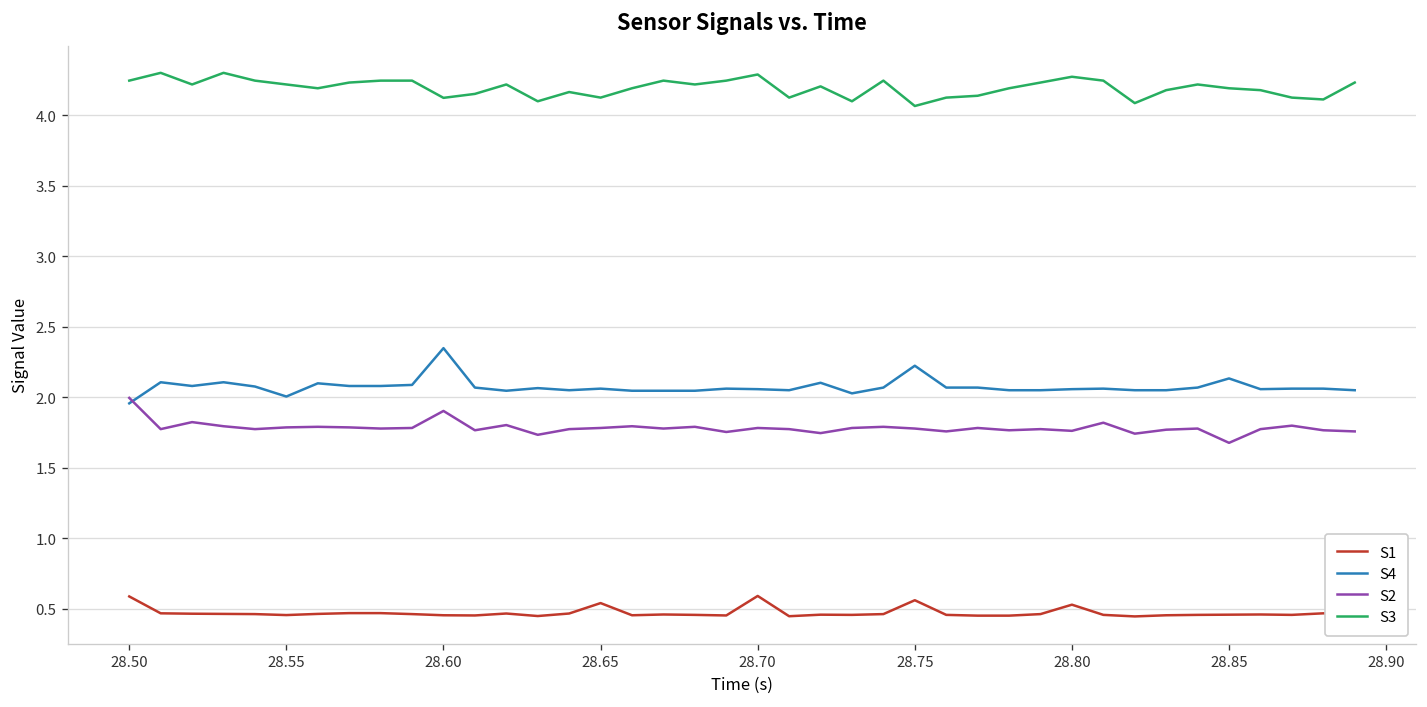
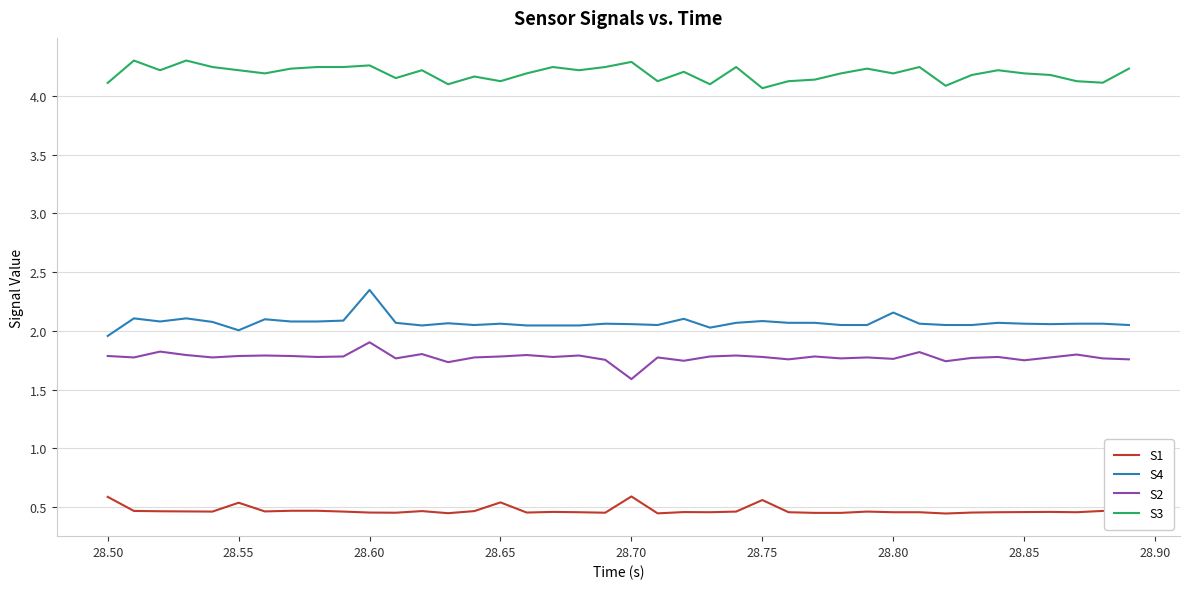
  {
    "S1": {
      "28.50": 0.59,
-     "28.55": 0.46,
+     "28.55": 0.54,
      "28.60": 0.45,
      "28.65": 0.54,
      "28.70": 0.59,
      "28.75": 0.56,
-     "28.80": 0.53,
+     "28.80": 0.46,
      "28.85": 0.46
    },
    "S4": {
      "28.50": 1.96,
      "28.55": 2.01,
      "28.60": 2.35,
      "28.65": 2.06,
      "28.70": 2.06,
-     "28.75": 2.22,
-     "28.80": 2.06,
-     "28.85": 2.13
+     "28.75": 2.08,
+     "28.80": 2.16,
+     "28.85": 2.06
    },
    "S2": {
-     "28.50": 2.00,
+     "28.50": 1.79,
      "28.55": 1.79,
      "28.60": 1.90,
      "28.65": 1.78,
-     "28.70": 1.78,
+     "28.70": 1.59,
      "28.75": 1.78,
      "28.80": 1.76,
-     "28.85": 1.68
+     "28.85": 1.75
    },
    "S3": {
-     "28.50": 4.25,
+     "28.50": 4.11,
      "28.55": 4.22,
-     "28.60": 4.12,
+     "28.60": 4.26,
      "28.65": 4.13,
      "28.70": 4.29,
      "28.75": 4.07,
-     "28.80": 4.27,
+     "28.80": 4.19,
      "28.85": 4.19
    }
  }
